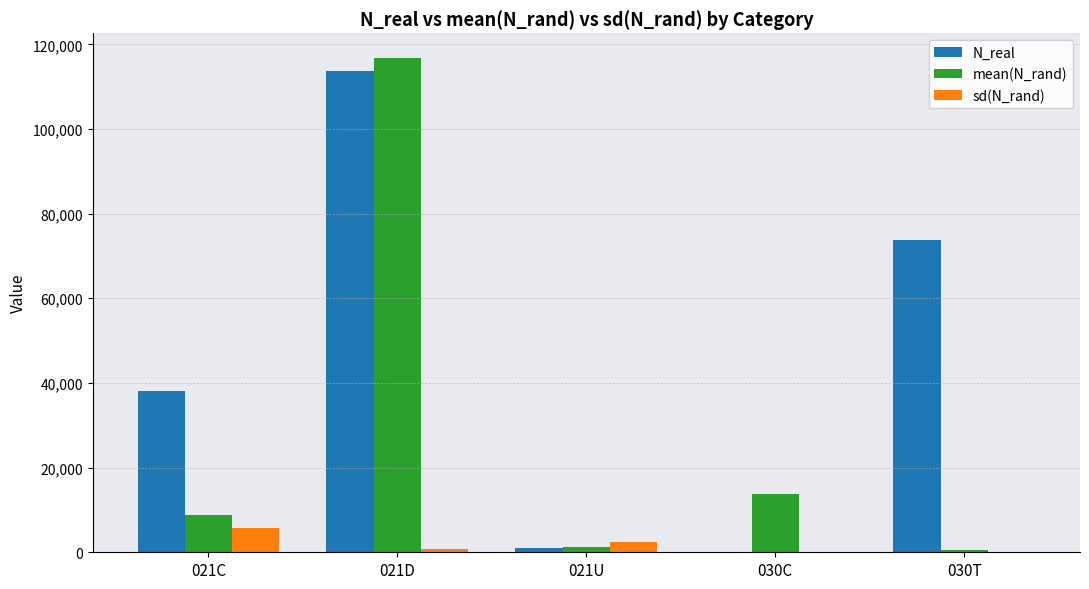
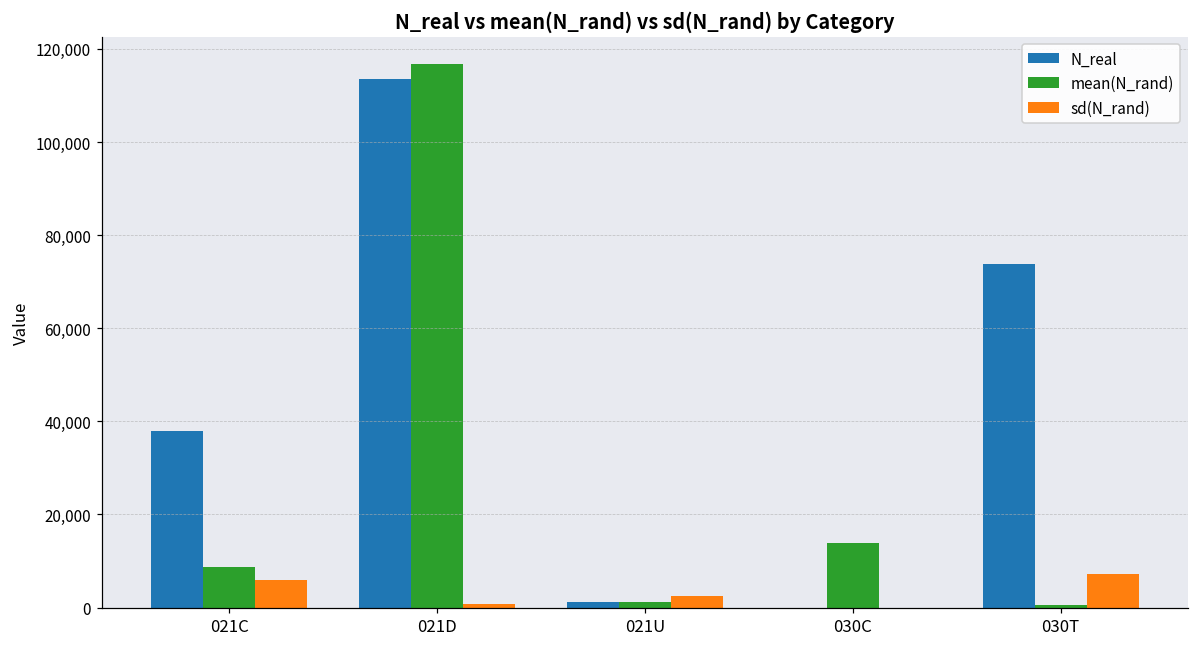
  {
    "N_real": {
      "021C": "38,000",
      "021D": "114,000",
      "021U": "1,000",
      "030C": "0",
      "030T": "74,000"
    },
    "mean(N_rand)": {
      "021C": "9,000",
      "021D": "117,000",
      "021U": "1,000",
      "030C": "14,000"
    },
    "sd(N_rand)": {
      "021C": "6,000",
      "021D": "1,000",
      "021U": "2,000",
-     "030T": "0"
+     "030T": "7,000"
    }
  }
